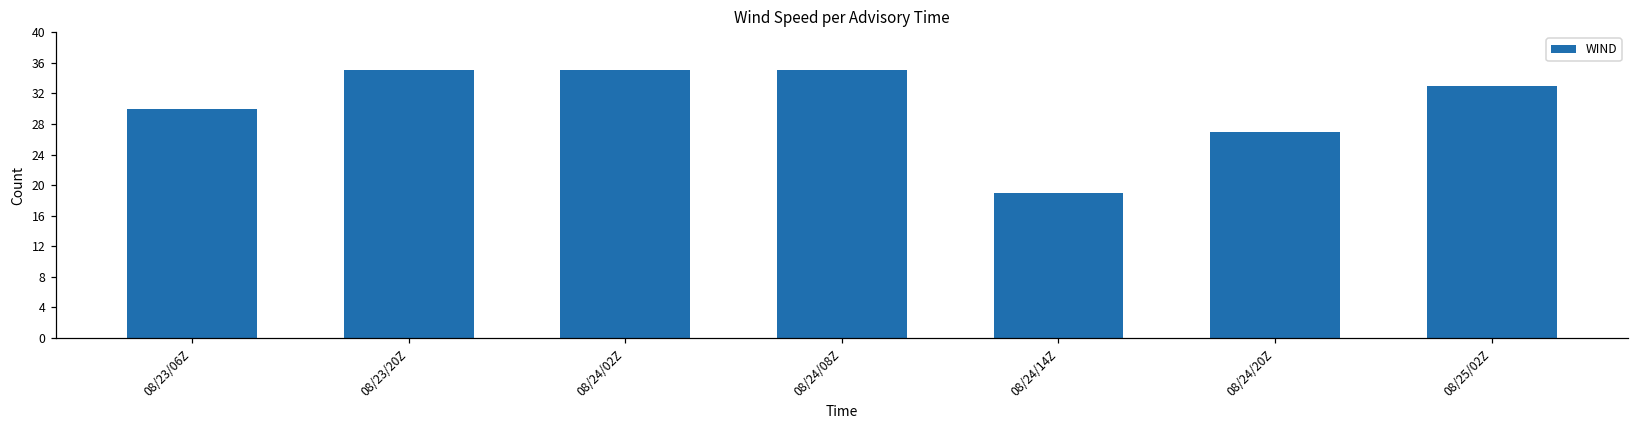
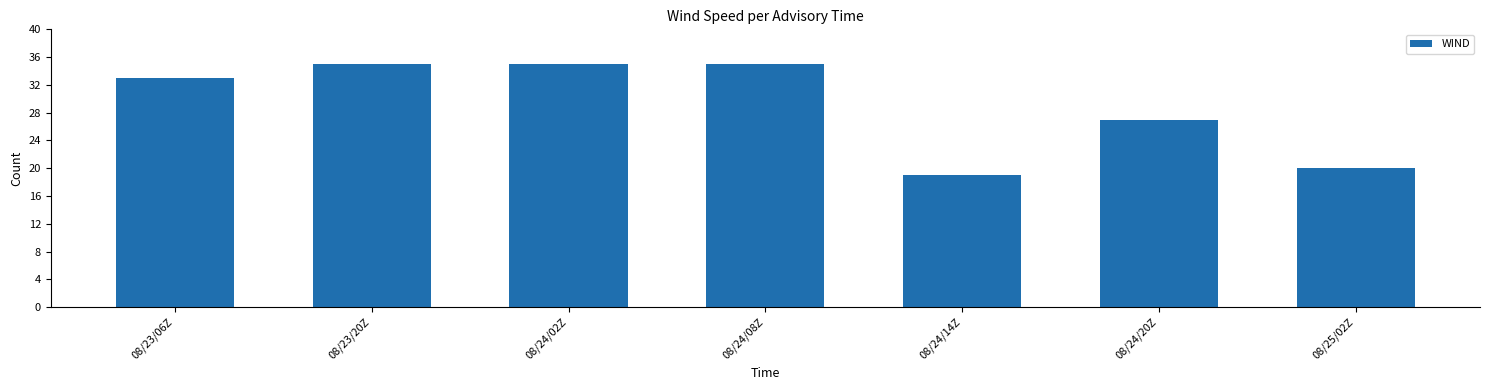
  {
-   "08/23/06Z": 30,
+   "08/23/06Z": 33,
    "08/23/20Z": 35,
    "08/24/02Z": 35,
    "08/24/08Z": 35,
    "08/24/14Z": 19,
    "08/24/20Z": 27,
-   "08/25/02Z": 33
+   "08/25/02Z": 20
  }
